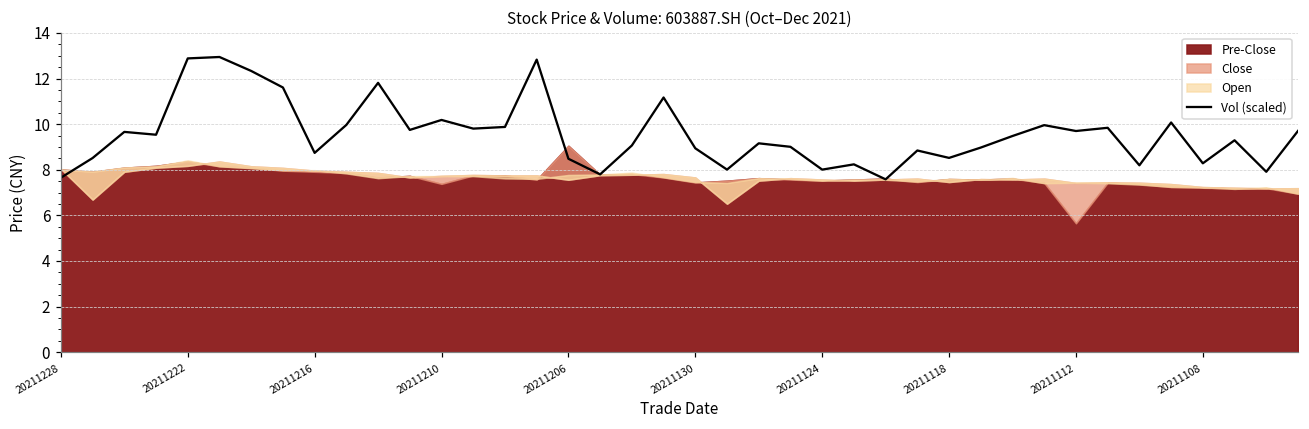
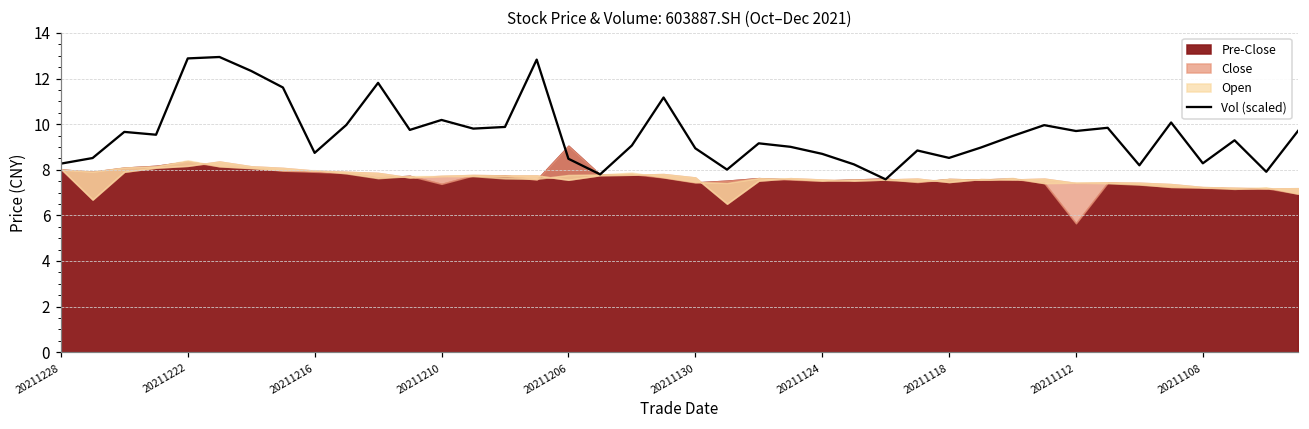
  {
    "Vol (scaled)": {
-     "20211228": 7.7,
+     "20211228": 8.3,
      "20211222": 12.9,
      "20211216": 8.7,
      "20211210": 10.2,
      "20211206": 8.5,
      "20211130": 8.9,
-     "20211124": 8.0,
+     "20211124": 8.7,
      "20211118": 8.5,
      "20211112": 9.7,
      "20211108": 8.3
    },
    "Pre-Close": {
      "20211210": 7.4,
      "20211130": 7.4,
      "20211112": 5.7
    }
  }
